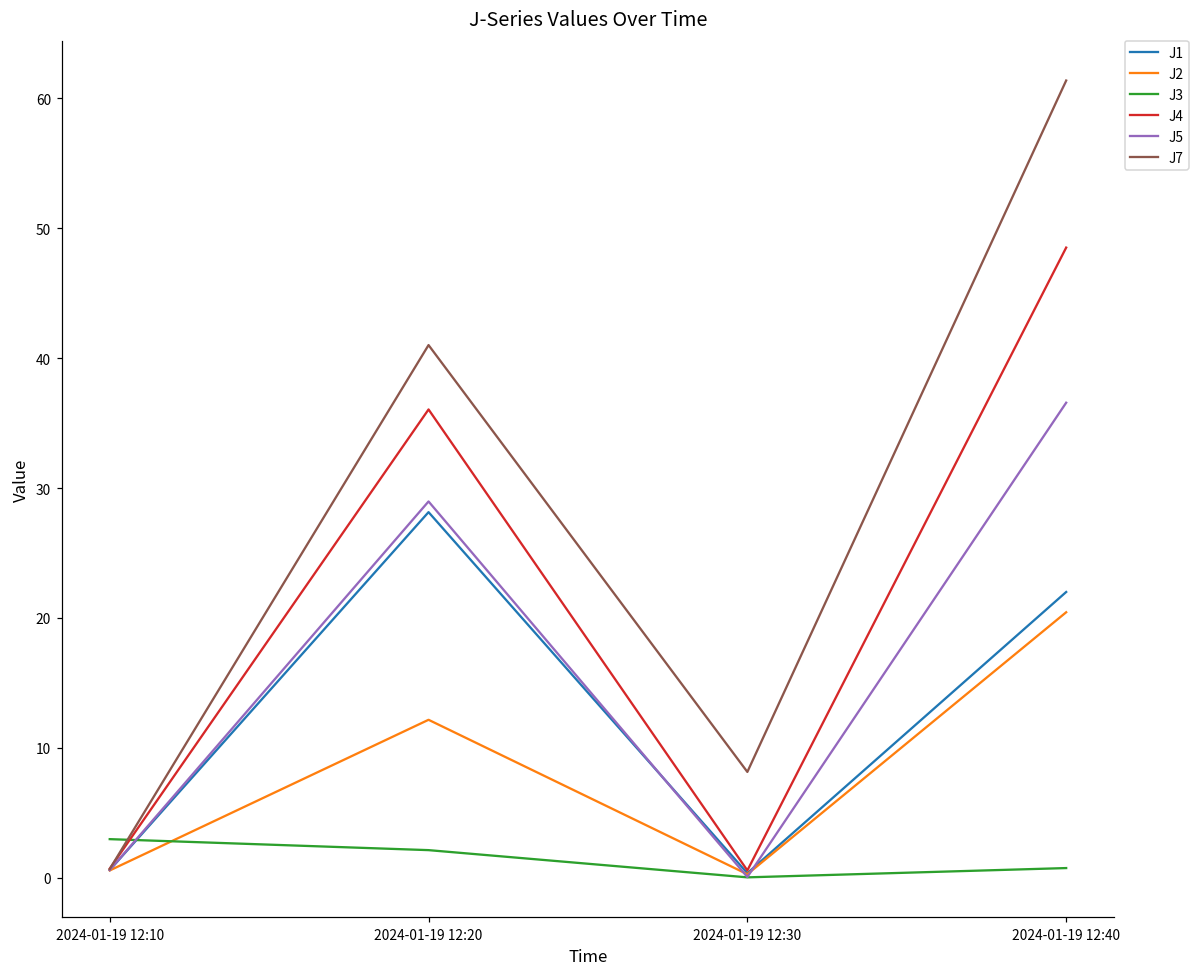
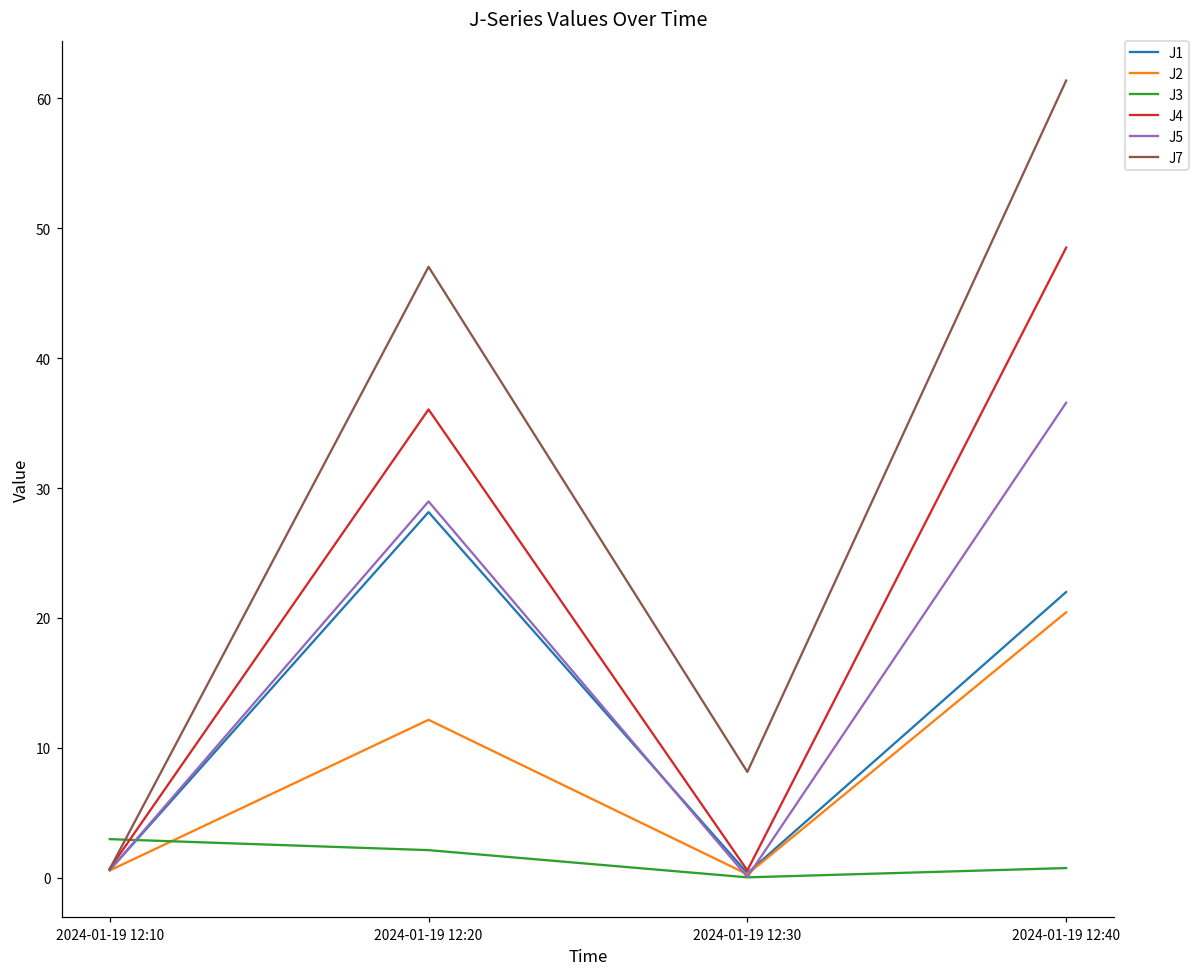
  {
    "J1": {
      "2024-01-19 12:20": 28.1,
      "2024-01-19 12:40": 22.0
    },
    "J2": {
      "2024-01-19 12:20": 12.2,
      "2024-01-19 12:40": 20.4
    },
    "J3": {
      "2024-01-19 12:10": 3.0,
      "2024-01-19 12:20": 2.1,
      "2024-01-19 12:40": 0.8
    },
    "J4": {
      "2024-01-19 12:20": 36.1,
      "2024-01-19 12:40": 48.5
    },
    "J5": {
      "2024-01-19 12:20": 29.0,
      "2024-01-19 12:40": 36.6
    },
    "J7": {
-     "2024-01-19 12:20": 41.0,
+     "2024-01-19 12:20": 47.0,
      "2024-01-19 12:30": 8.2,
      "2024-01-19 12:40": 61.4
    }
  }
